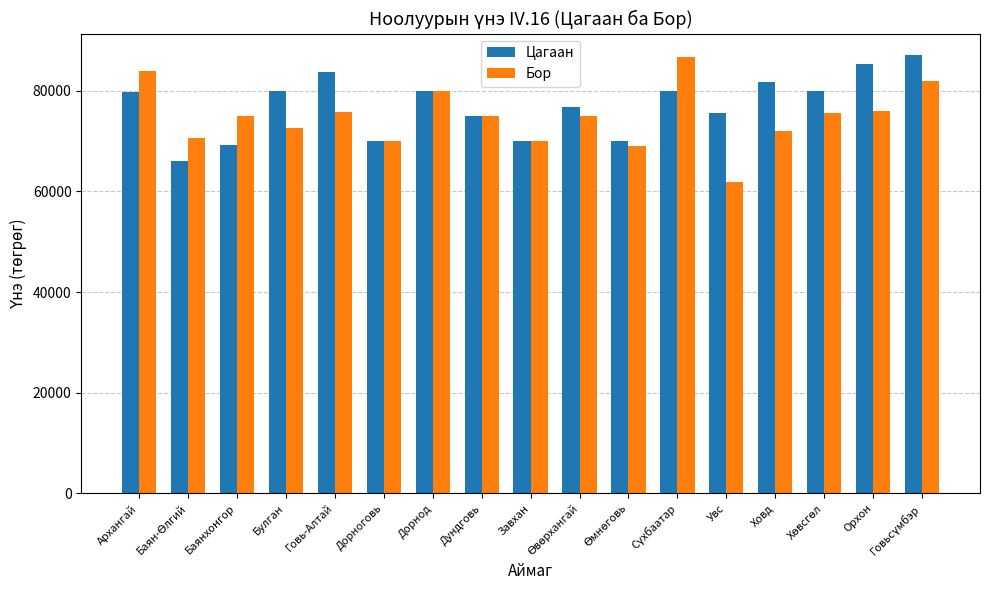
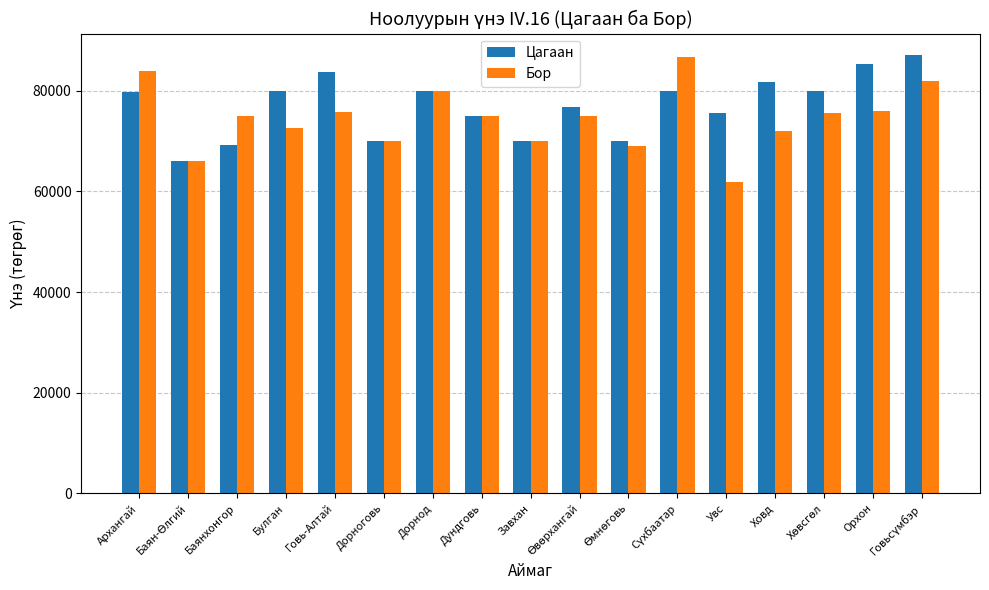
  {
    "Цагаан": {
      "Архангай": 80000,
      "Баян-Өлгий": 66000,
      "Баянхонгор": 69000,
      "Булган": 80000,
      "Говь-Алтай": 84000,
      "Дорноговь": 70000,
      "Дорнод": 80000,
      "Дундговь": 75000,
      "Завхан": 70000,
      "Өвөрхангай": 77000,
      "Өмнөговь": 70000,
      "Сүхбаатар": 80000,
      "Увс": 76000,
      "Ховд": 82000,
      "Хөвсгөл": 80000,
      "Орхон": 85000,
      "Говьсүмбэр": 87000
    },
    "Бор": {
      "Архангай": 84000,
-     "Баян-Өлгий": 71000,
+     "Баян-Өлгий": 66000,
      "Баянхонгор": 75000,
      "Булган": 73000,
      "Говь-Алтай": 76000,
      "Дорноговь": 70000,
      "Дорнод": 80000,
      "Дундговь": 75000,
      "Завхан": 70000,
      "Өвөрхангай": 75000,
      "Өмнөговь": 69000,
      "Сүхбаатар": 87000,
      "Увс": 62000,
      "Ховд": 72000,
      "Хөвсгөл": 76000,
      "Орхон": 76000,
      "Говьсүмбэр": 82000
    }
  }
